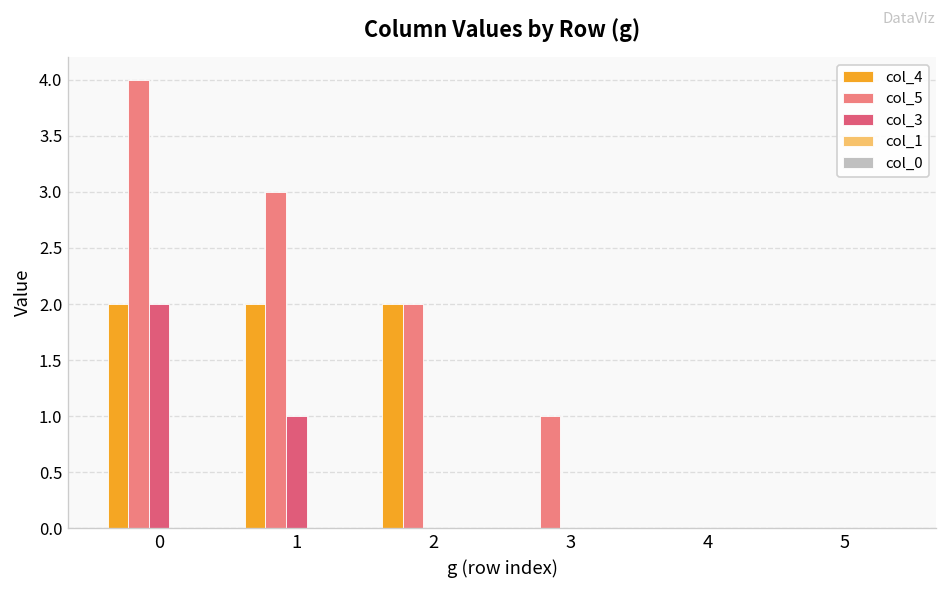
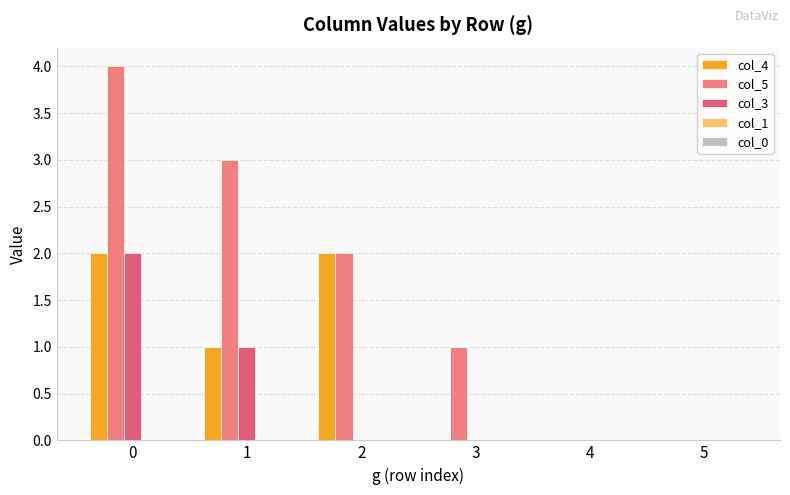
  {
    "col_4": {
      "0": 2,
-     "1": 2,
+     "1": 1,
      "2": 2,
      "3": 0,
      "4": 0,
      "5": 0
    },
    "col_1": {
      "0": 0,
      "1": 0,
      "2": 0,
      "3": 0,
      "4": 0,
      "5": 0
    },
    "col_0": {
      "0": 0,
      "1": 0,
      "2": 0,
      "3": 0,
      "4": 0,
      "5": 0
    }
  }
